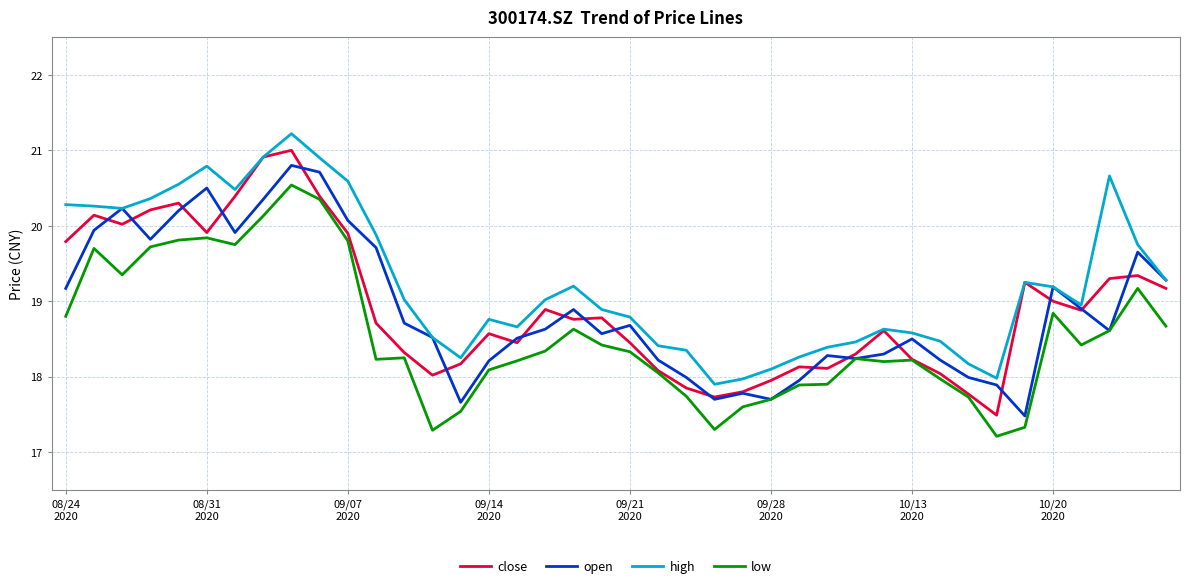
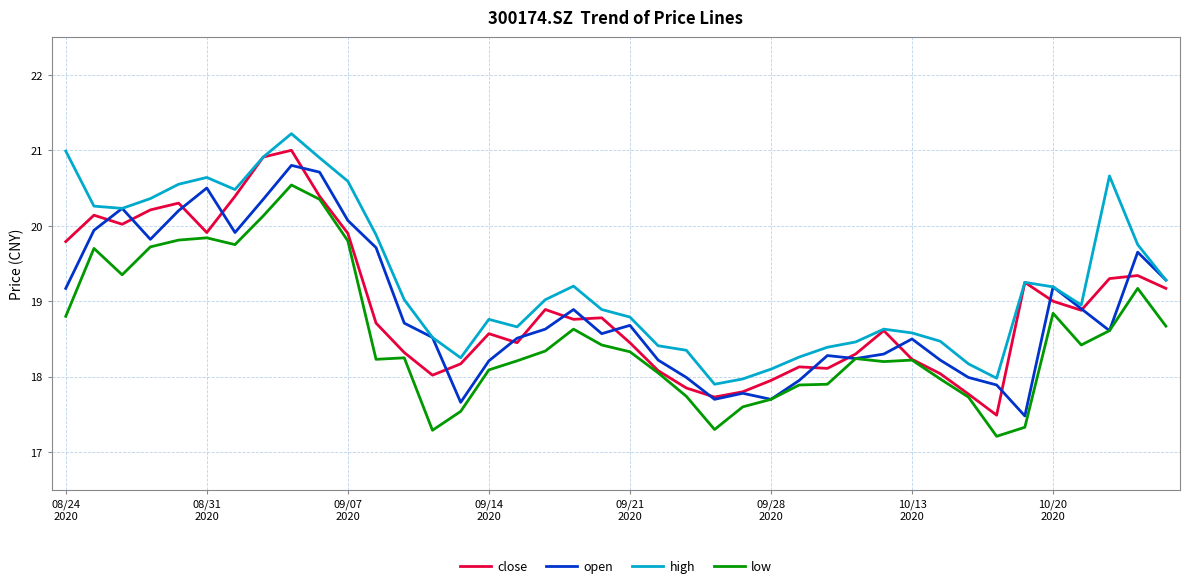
  {
    "close": {
      "08/24 2020": 19.8,
      "08/31 2020": 19.9,
      "09/07 2020": 19.9,
      "09/14 2020": 18.6,
      "09/21 2020": 18.5,
      "09/28 2020": 18.0,
      "10/20 2020": 19.0
    },
    "open": {
      "08/24 2020": 19.2,
      "08/31 2020": 20.5,
      "09/07 2020": 20.1,
      "09/14 2020": 18.2,
      "09/21 2020": 18.7,
      "10/13 2020": 18.5
    },
    "high": {
-     "08/24 2020": 20.3,
-     "08/31 2020": 20.8,
+     "08/24 2020": 21.0,
+     "08/31 2020": 20.6,
      "09/07 2020": 20.6,
      "09/14 2020": 18.8,
      "09/21 2020": 18.8,
      "09/28 2020": 18.1,
      "10/13 2020": 18.6
    },
    "low": {
      "08/24 2020": 18.8,
      "08/31 2020": 19.8,
      "09/07 2020": 19.8,
      "09/14 2020": 18.1,
      "09/21 2020": 18.3,
      "10/20 2020": 18.8
    }
  }
